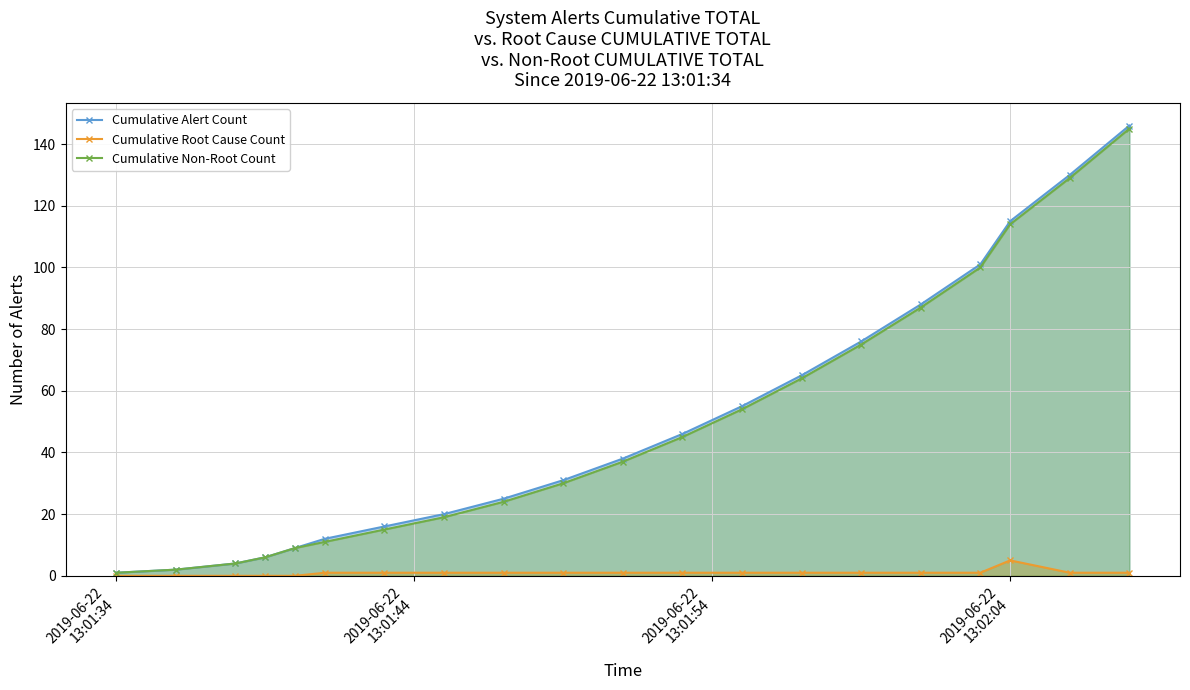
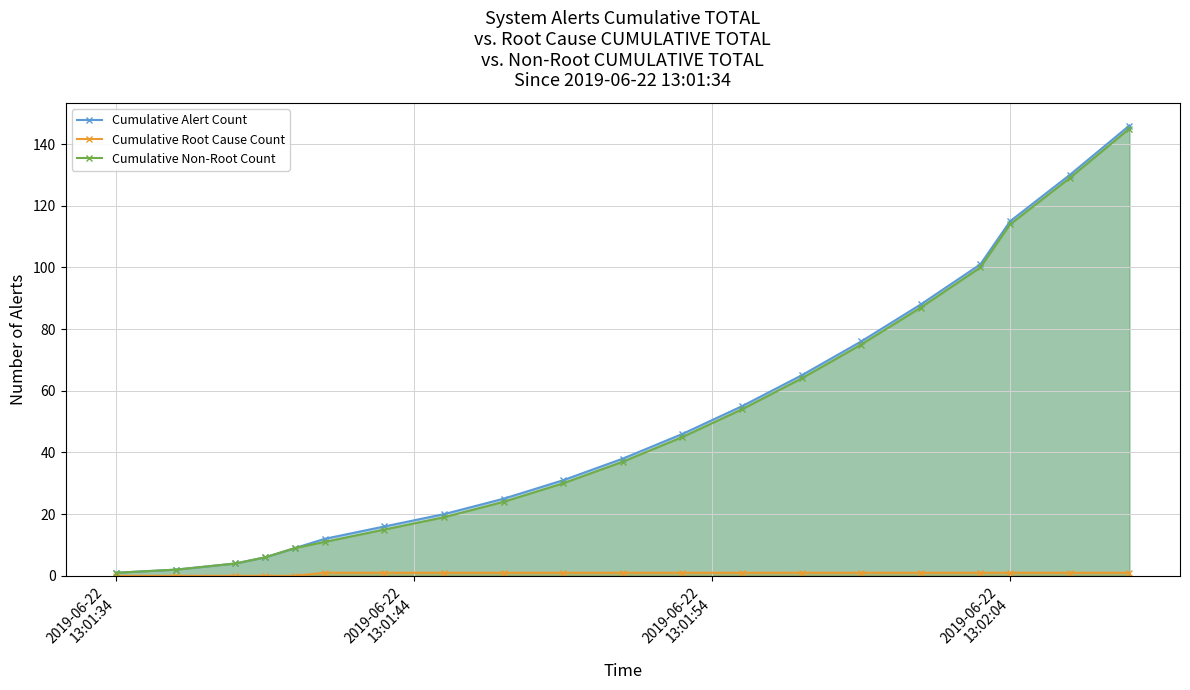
  {
    "Cumulative Alert Count": {
      "2019-06-22 13:02:04": 115
    },
    "Cumulative Root Cause Count": {
      "2019-06-22 13:01:34": 0,
-     "2019-06-22 13:02:04": 5
+     "2019-06-22 13:02:04": 1
    },
    "Cumulative Non-Root Count": {
      "2019-06-22 13:02:04": 114
    }
  }
